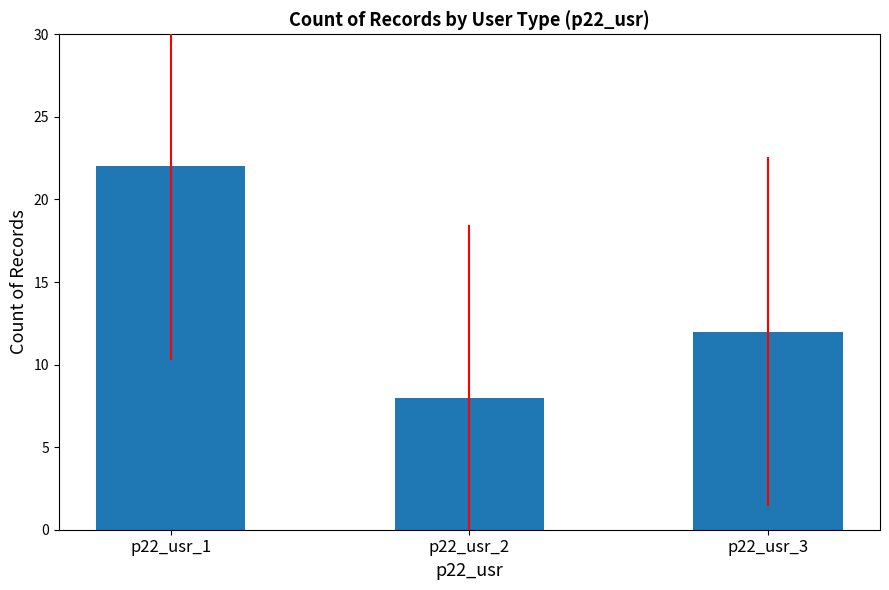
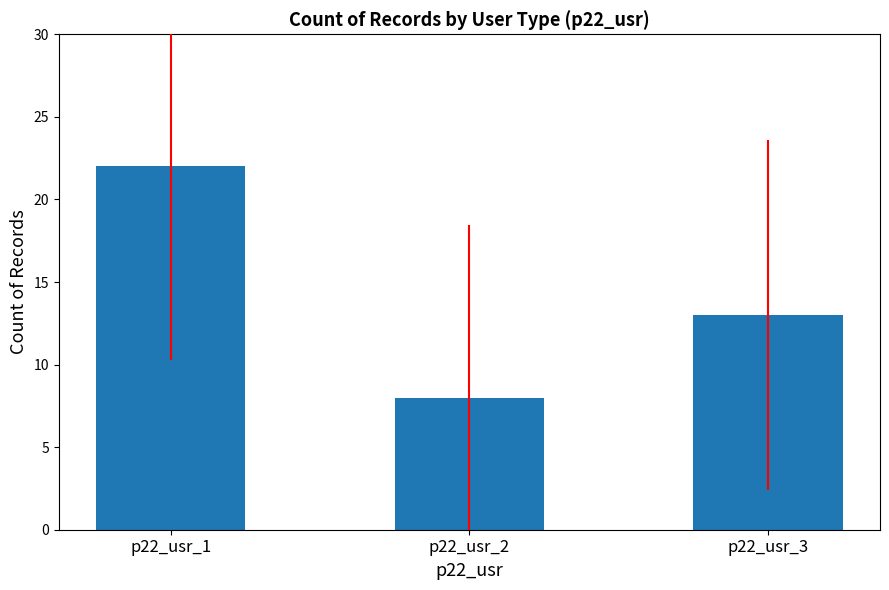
  {
    "p22_usr_1": 22,
    "p22_usr_2": 8,
-   "p22_usr_3": 12
+   "p22_usr_3": 13
  }
